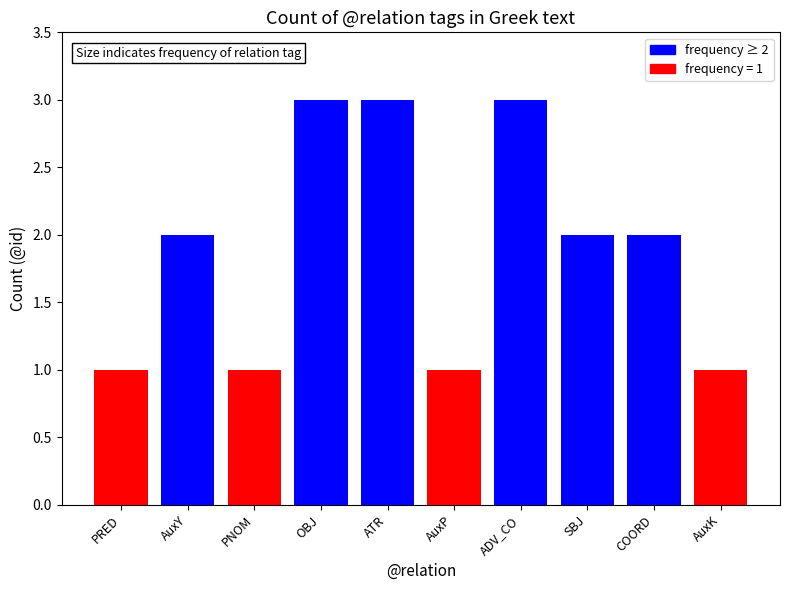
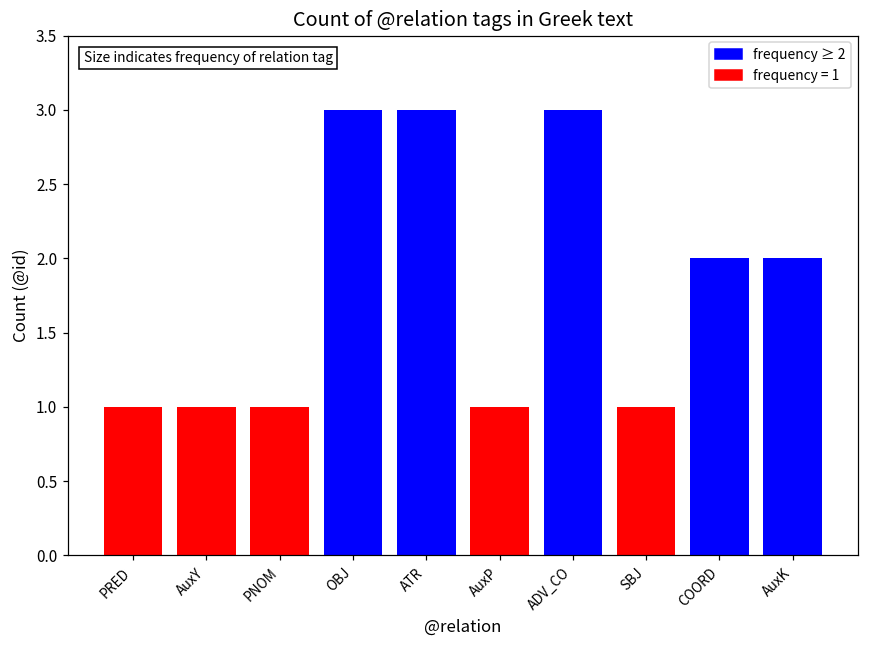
  {
    "PRED": 1,
-   "AuxY": 2,
+   "AuxY": 1,
    "PNOM": 1,
    "OBJ": 3,
    "ATR": 3,
    "AuxP": 1,
    "ADV_CO": 3,
-   "SBJ": 2,
+   "SBJ": 1,
    "COORD": 2,
-   "AuxK": 1
+   "AuxK": 2
  }
